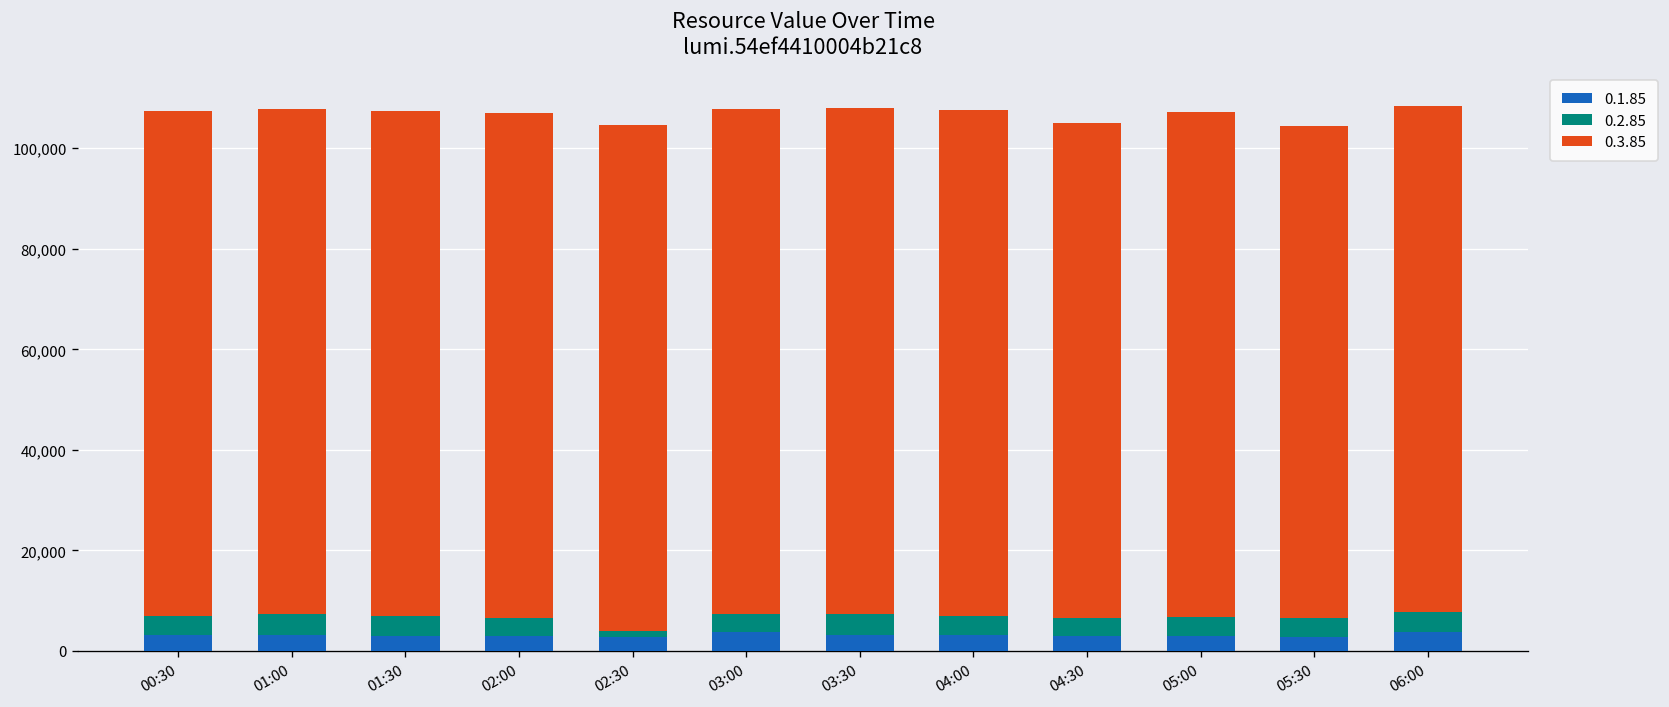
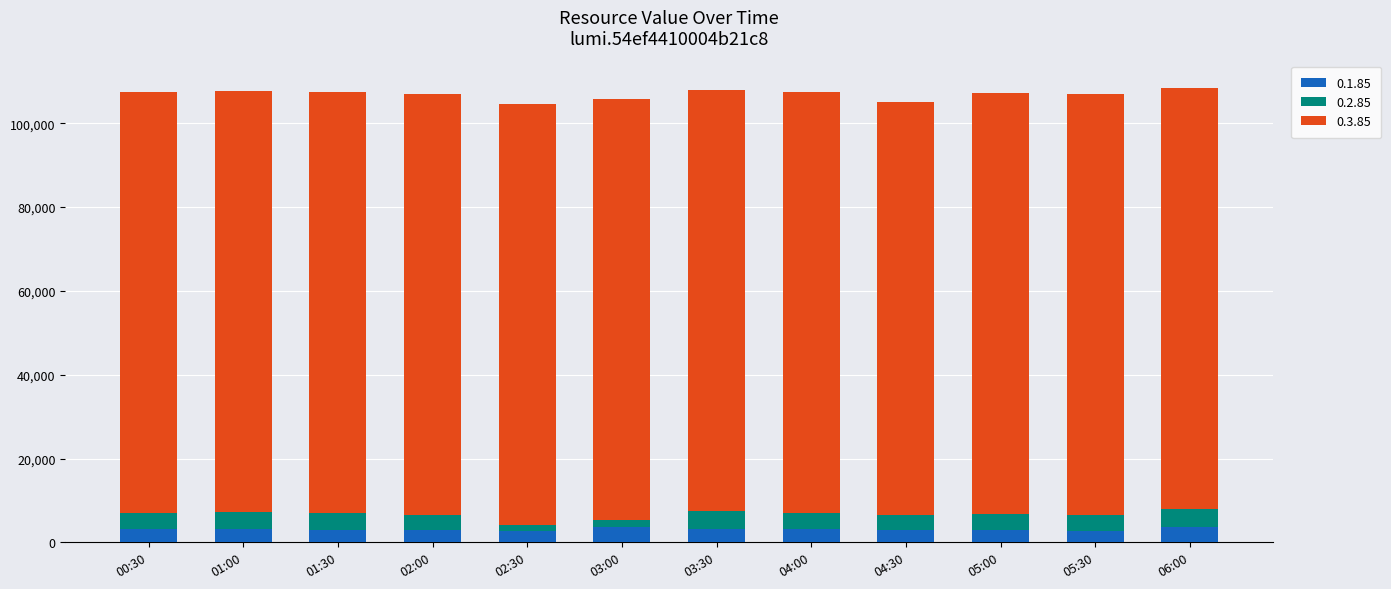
  {
    "0.1.85": {
      "00:30": "3,000",
      "01:00": "3,000",
      "01:30": "3,000",
      "02:00": "3,000",
      "02:30": "3,000",
      "03:00": "4,000",
      "03:30": "3,000",
      "04:00": "3,000",
      "04:30": "3,000",
      "05:00": "3,000",
      "05:30": "3,000",
      "06:00": "4,000"
    },
    "0.2.85": {
      "00:30": "4,000",
      "01:00": "4,000",
      "01:30": "4,000",
      "02:00": "4,000",
      "02:30": "1,000",
-     "03:00": "4,000",
+     "03:00": "2,000",
      "03:30": "4,000",
      "04:00": "4,000",
      "04:30": "4,000",
      "05:00": "4,000",
      "05:30": "4,000",
      "06:00": "4,000"
    },
    "0.3.85": {
      "00:30": "100,000",
      "01:00": "101,000",
      "01:30": "101,000",
      "02:00": "101,000",
      "02:30": "101,000",
      "03:00": "100,000",
      "03:30": "101,000",
      "04:00": "101,000",
      "04:30": "98,000",
      "05:00": "101,000",
-     "05:30": "98,000",
+     "05:30": "100,000",
      "06:00": "101,000"
    }
  }
